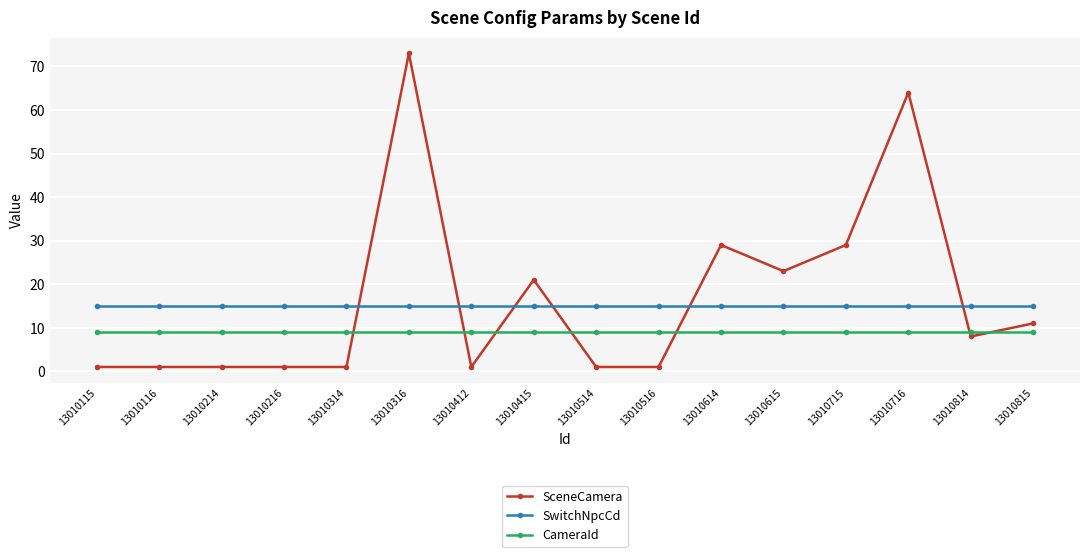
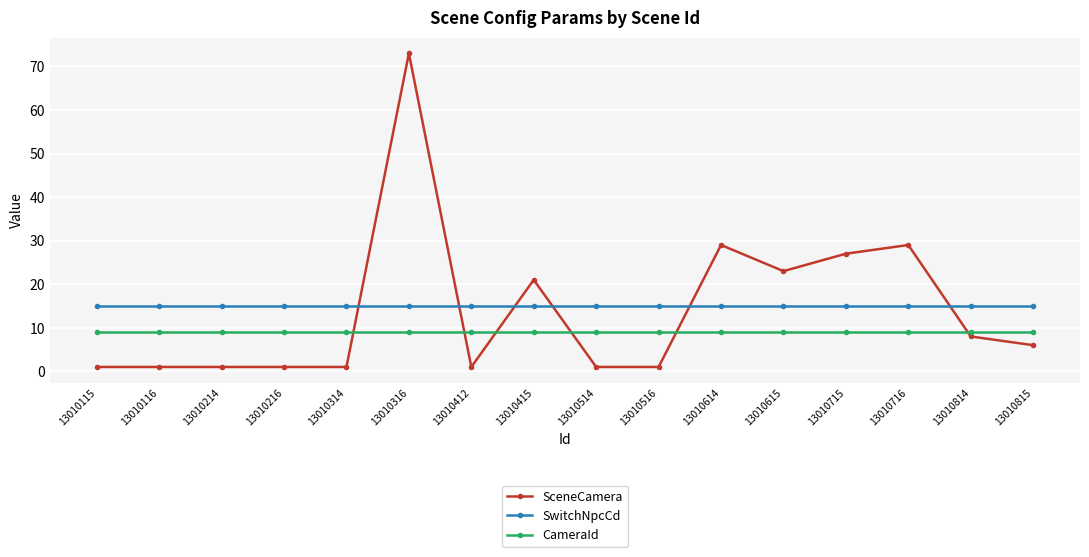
  {
    "SceneCamera": {
      "13010115": 1,
      "13010116": 1,
      "13010214": 1,
      "13010216": 1,
      "13010314": 1,
      "13010316": 73,
      "13010412": 1,
      "13010415": 21,
      "13010514": 1,
      "13010516": 1,
      "13010614": 29,
      "13010615": 23,
-     "13010715": 29,
-     "13010716": 64,
+     "13010715": 27,
+     "13010716": 29,
      "13010814": 8,
-     "13010815": 11
+     "13010815": 6
    },
    "SwitchNpcCd": {
      "13010115": 15,
      "13010116": 15,
      "13010214": 15,
      "13010216": 15,
      "13010314": 15,
      "13010316": 15,
      "13010412": 15,
      "13010415": 15,
      "13010514": 15,
      "13010516": 15,
      "13010614": 15,
      "13010615": 15,
      "13010715": 15,
      "13010716": 15,
      "13010814": 15,
      "13010815": 15
    },
    "CameraId": {
      "13010115": 9,
      "13010116": 9,
      "13010214": 9,
      "13010216": 9,
      "13010314": 9,
      "13010316": 9,
      "13010412": 9,
      "13010415": 9,
      "13010514": 9,
      "13010516": 9,
      "13010614": 9,
      "13010615": 9,
      "13010715": 9,
      "13010716": 9,
      "13010814": 9,
      "13010815": 9
    }
  }
